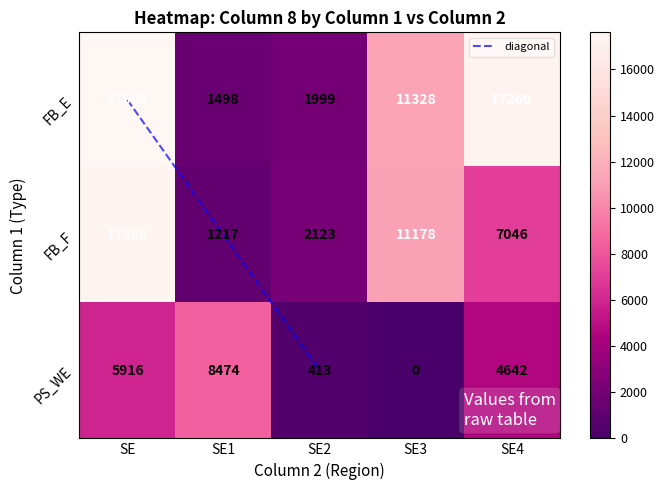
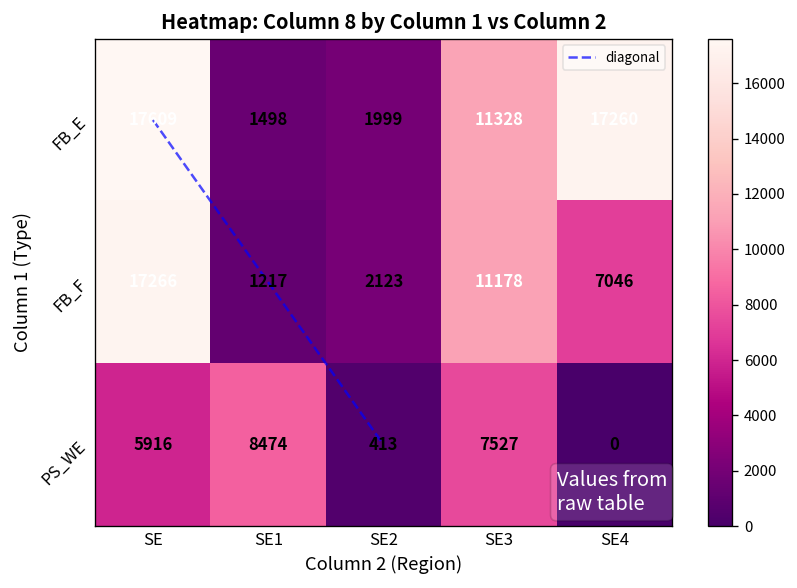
  {
    "FB_E": {
      "SE1": 1498,
      "SE2": 1999,
      "SE3": 11328
    },
    "FB_F": {
      "SE2": 2123,
      "SE3": 11178,
      "SE4": 7046
    },
    "PS_WE": {
      "SE": 5916,
      "SE1": 8474,
-     "SE3": 0,
-     "SE4": 4642
+     "SE3": 7527,
+     "SE4": 0
    }
  }
